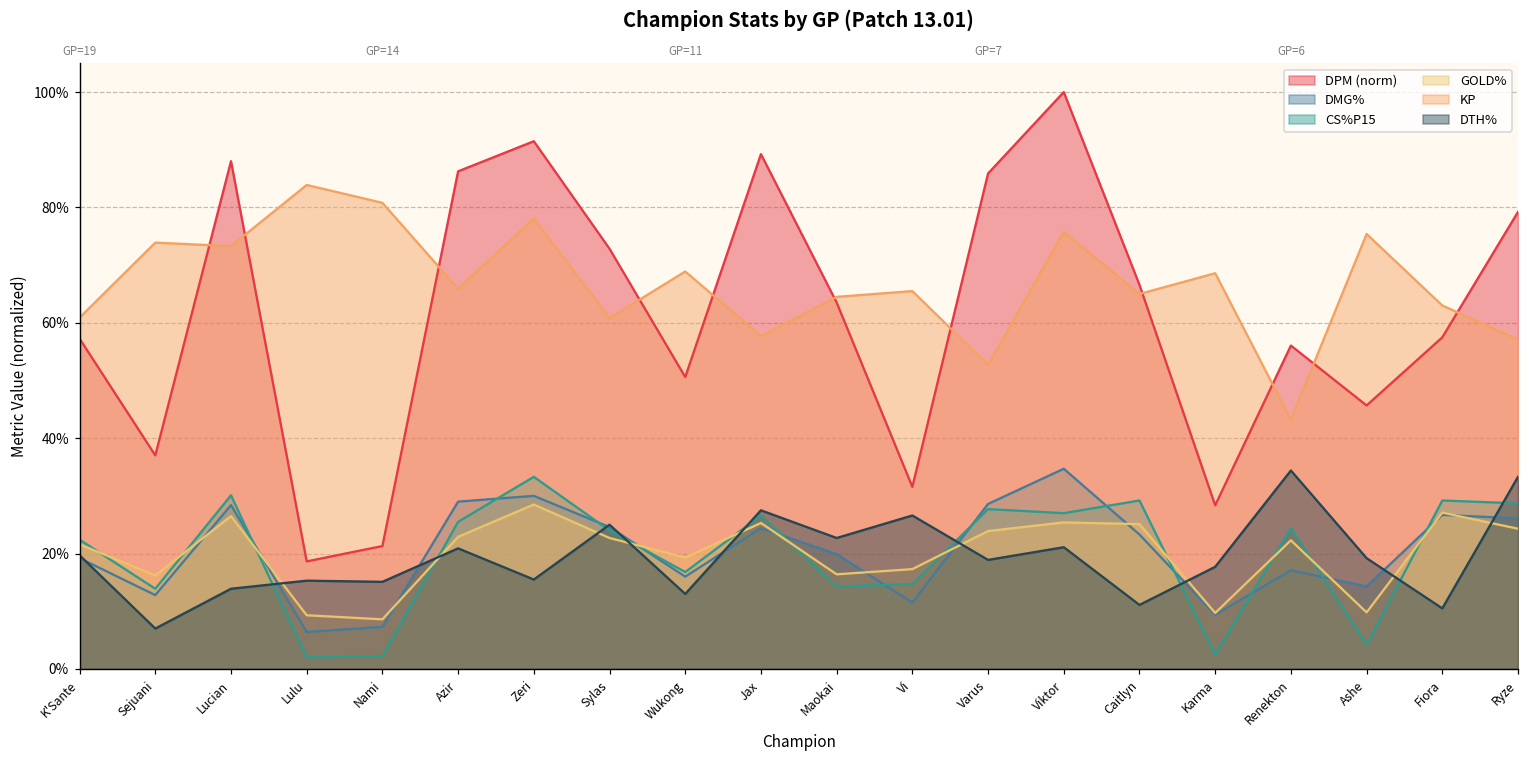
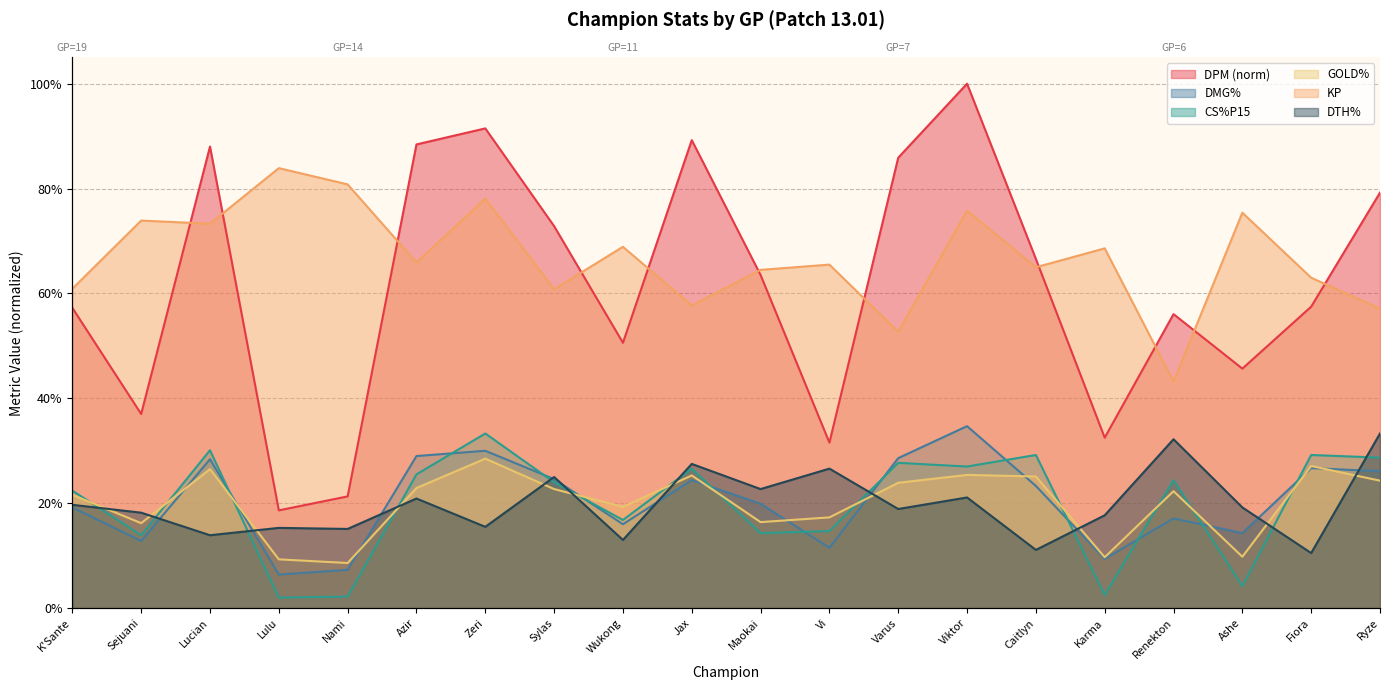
  {
    "DPM (norm)": {
      "K'Sante": "57%",
      "Sejuani": "37%",
      "Lucian": "88%",
      "Lulu": "19%",
      "Nami": "21%",
-     "Azir": "86%",
+     "Azir": "88%",
      "Zeri": "91%",
      "Sylas": "73%",
      "Wukong": "51%",
      "Jax": "89%",
      "Maokai": "64%",
      "Vi": "32%",
      "Varus": "86%",
      "Viktor": "100%",
      "Caitlyn": "67%",
-     "Karma": "28%",
+     "Karma": "33%",
      "Renekton": "56%",
      "Ashe": "46%",
      "Fiora": "57%",
      "Ryze": "79%"
    },
    "DTH%": {
      "K'Sante": "20%",
-     "Sejuani": "7%",
+     "Sejuani": "18%",
      "Lucian": "14%",
      "Lulu": "15%",
      "Nami": "15%",
      "Azir": "21%",
      "Zeri": "16%",
      "Wukong": "13%",
      "Jax": "28%",
      "Maokai": "23%",
      "Vi": "27%",
      "Varus": "19%",
      "Viktor": "21%",
      "Caitlyn": "11%",
      "Karma": "18%",
-     "Renekton": "34%",
+     "Renekton": "32%",
      "Ashe": "19%",
      "Fiora": "11%",
      "Ryze": "33%"
    }
  }
